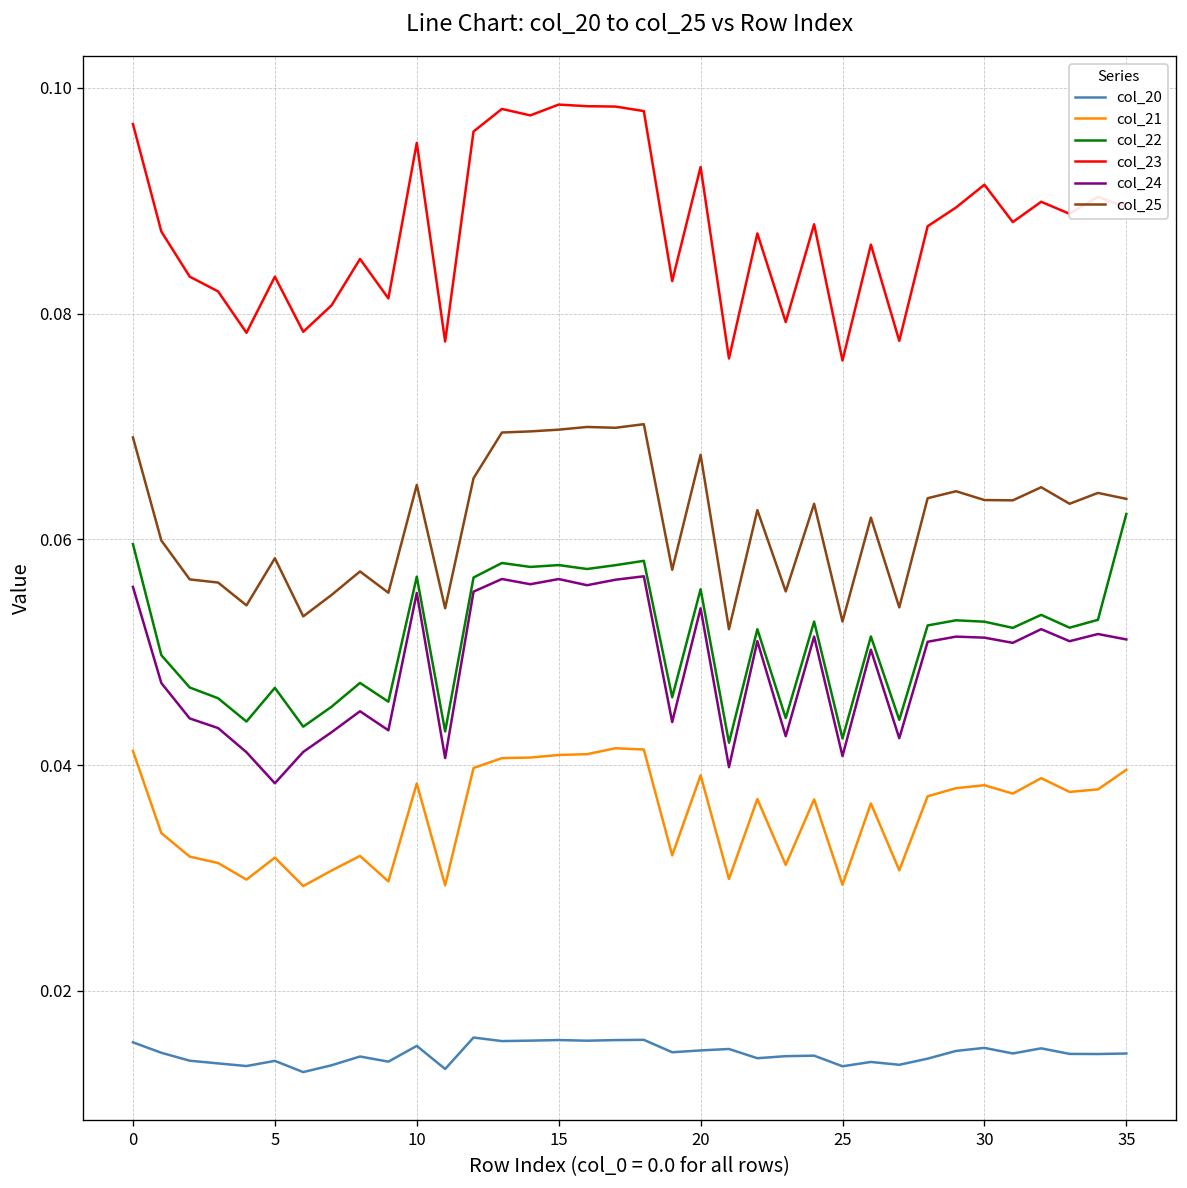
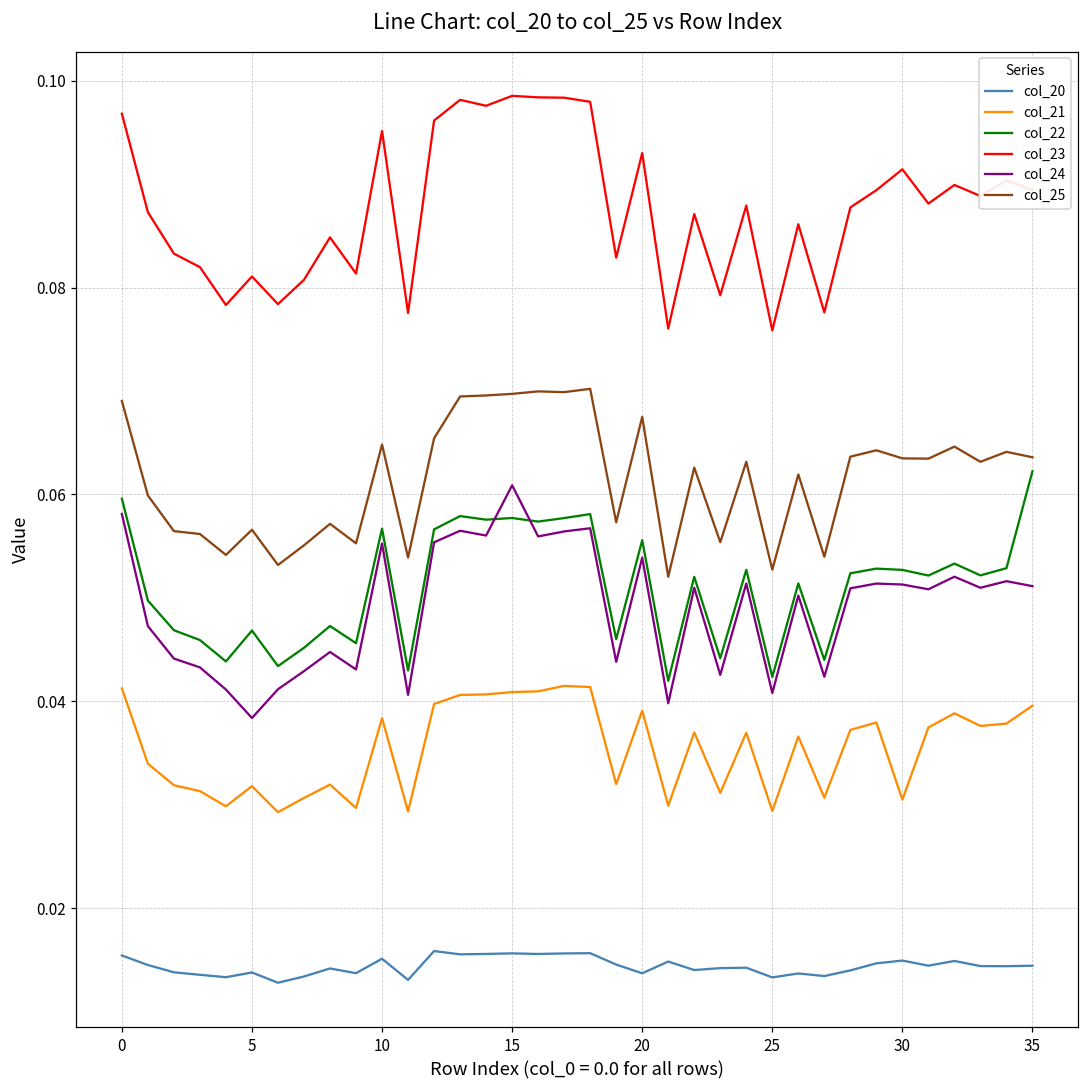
  {
    "col_20": {
      "0": 0.015,
      "5": 0.014,
      "10": 0.015,
      "15": 0.016,
-     "20": 0.015,
+     "20": 0.014,
      "25": 0.013,
      "30": 0.015,
      "35": 0.014
    },
    "col_21": {
      "0": 0.041,
      "5": 0.032,
      "10": 0.038,
      "15": 0.041,
      "20": 0.039,
      "25": 0.029,
-     "30": 0.038,
+     "30": 0.031,
      "35": 0.040
    },
    "col_22": {
      "0": 0.060,
      "5": 0.047,
      "10": 0.057,
      "15": 0.058,
      "20": 0.056,
      "25": 0.042,
      "30": 0.053,
      "35": 0.062
    },
    "col_23": {
      "0": 0.097,
-     "5": 0.083,
+     "5": 0.081,
      "10": 0.095,
      "15": 0.099,
      "20": 0.093,
      "25": 0.076,
      "30": 0.091
    },
    "col_24": {
-     "0": 0.056,
+     "0": 0.058,
      "5": 0.038,
      "10": 0.055,
-     "15": 0.056,
+     "15": 0.061,
      "20": 0.054,
      "25": 0.041,
      "30": 0.051,
      "35": 0.051
    },
    "col_25": {
      "0": 0.069,
-     "5": 0.058,
+     "5": 0.057,
      "10": 0.065,
      "15": 0.070,
      "20": 0.067,
      "25": 0.053,
      "30": 0.063,
      "35": 0.064
    }
  }
